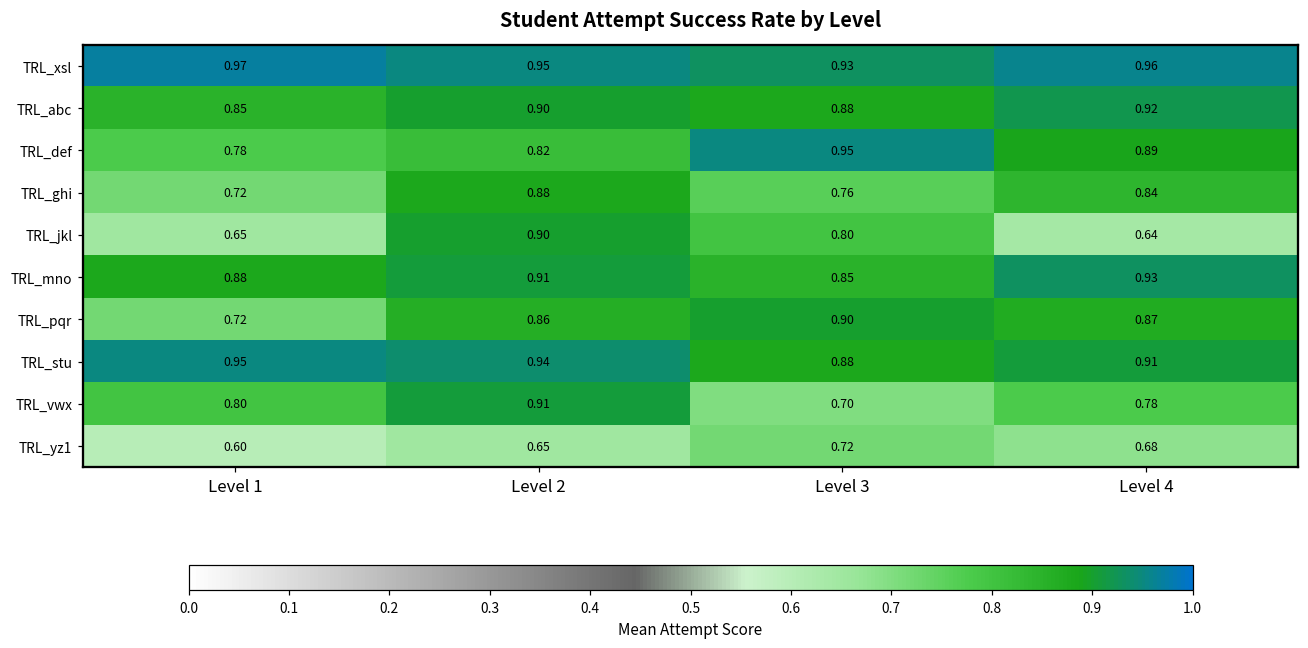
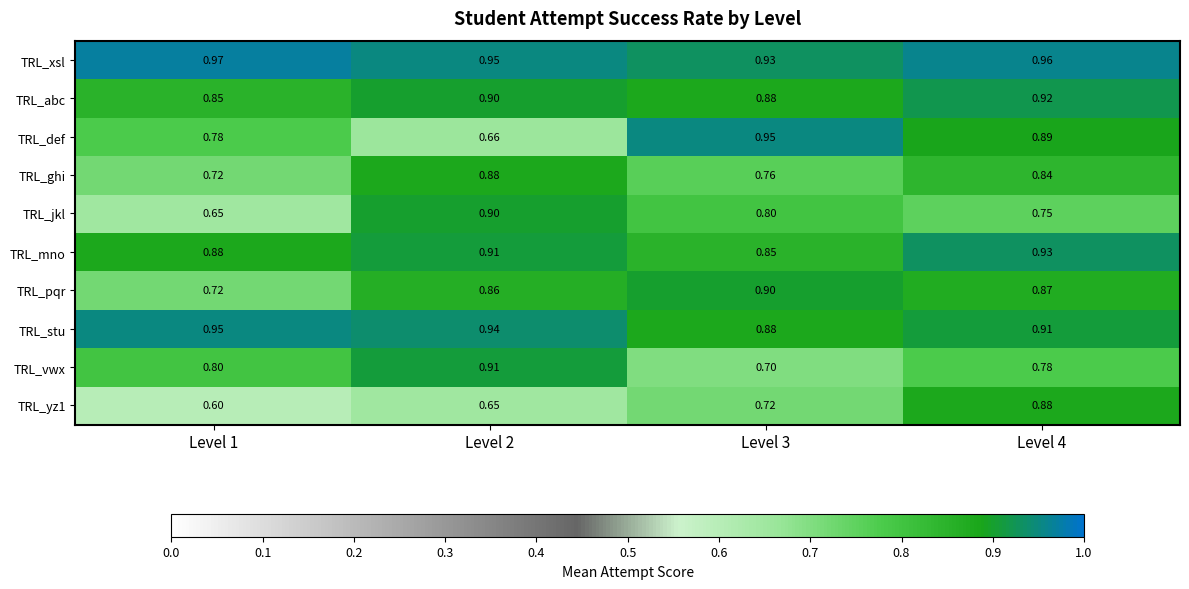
  {
    "TRL_xsl": {
      "Level 1": 0.97,
      "Level 2": 0.95,
      "Level 3": 0.93,
      "Level 4": 0.96
    },
    "TRL_abc": {
      "Level 1": 0.85,
      "Level 2": 0.90,
      "Level 3": 0.88,
      "Level 4": 0.92
    },
    "TRL_def": {
      "Level 1": 0.78,
-     "Level 2": 0.82,
+     "Level 2": 0.66,
      "Level 3": 0.95,
      "Level 4": 0.89
    },
    "TRL_ghi": {
      "Level 1": 0.72,
      "Level 2": 0.88,
      "Level 3": 0.76,
      "Level 4": 0.84
    },
    "TRL_jkl": {
      "Level 1": 0.65,
      "Level 2": 0.90,
      "Level 3": 0.80,
-     "Level 4": 0.64
+     "Level 4": 0.75
    },
    "TRL_mno": {
      "Level 1": 0.88,
      "Level 2": 0.91,
      "Level 3": 0.85,
      "Level 4": 0.93
    },
    "TRL_pqr": {
      "Level 1": 0.72,
      "Level 2": 0.86,
      "Level 3": 0.90,
      "Level 4": 0.87
    },
    "TRL_stu": {
      "Level 1": 0.95,
      "Level 2": 0.94,
      "Level 3": 0.88,
      "Level 4": 0.91
    },
    "TRL_vwx": {
      "Level 1": 0.80,
      "Level 2": 0.91,
      "Level 3": 0.70,
      "Level 4": 0.78
    },
    "TRL_yz1": {
      "Level 1": 0.60,
      "Level 2": 0.65,
      "Level 3": 0.72,
-     "Level 4": 0.68
+     "Level 4": 0.88
    }
  }
